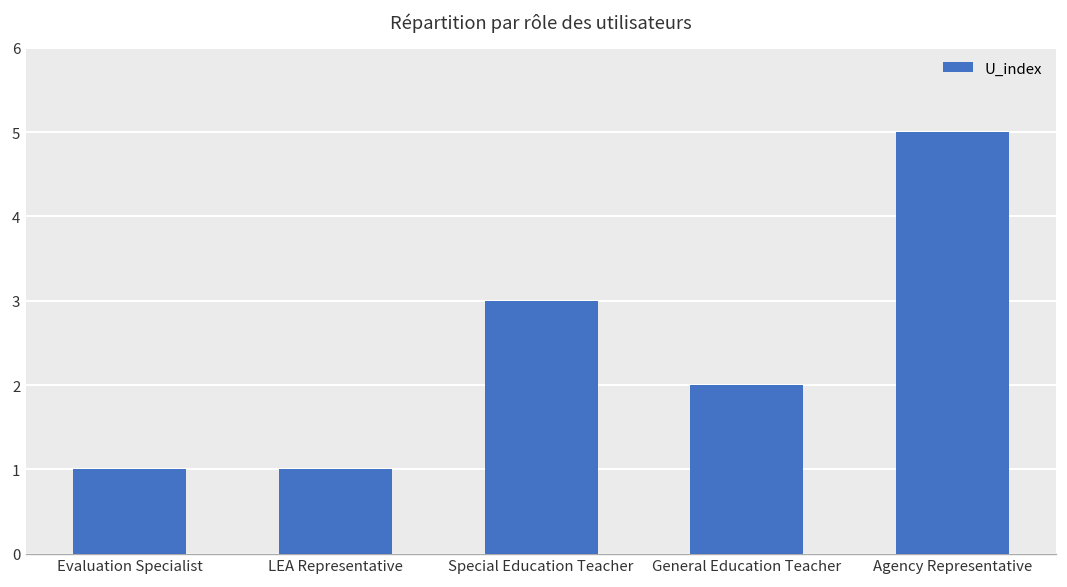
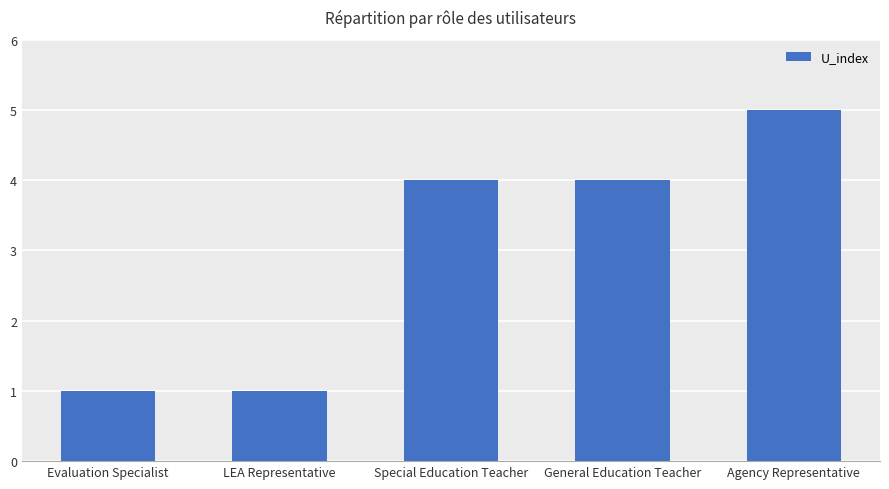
  {
    "Evaluation Specialist": 1,
    "LEA Representative": 1,
-   "Special Education Teacher": 3,
-   "General Education Teacher": 2,
+   "Special Education Teacher": 4,
+   "General Education Teacher": 4,
    "Agency Representative": 5
  }
